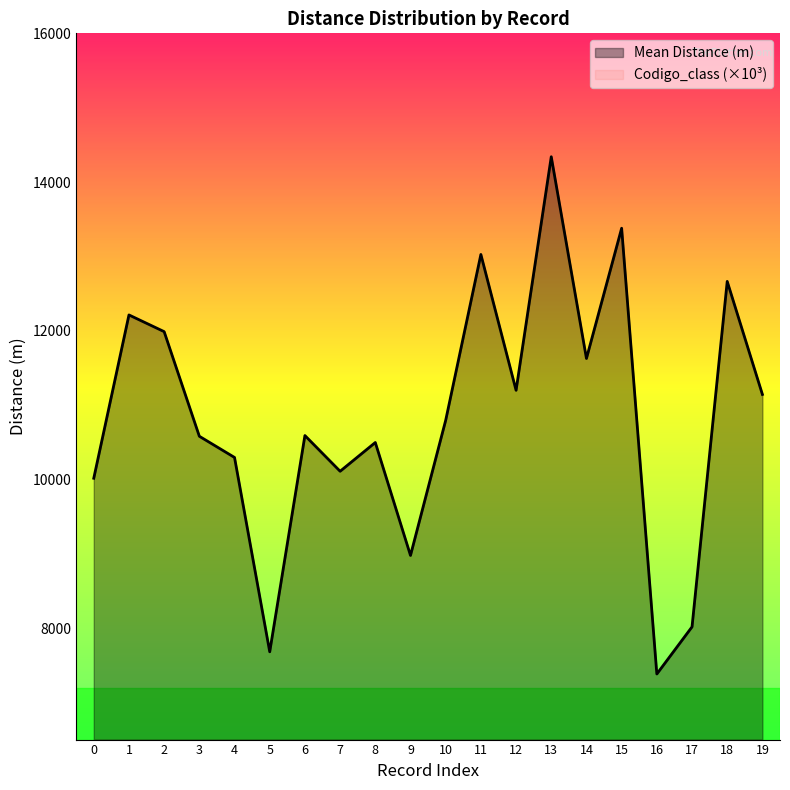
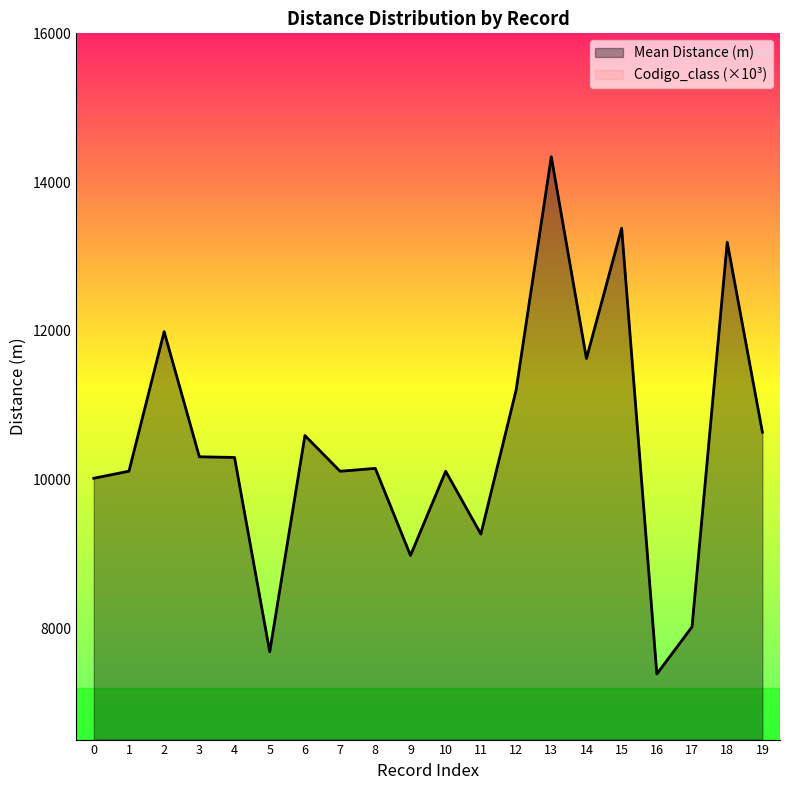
  {
    "Mean Distance (m)": {
      "0": 10000,
-     "1": 12200,
+     "1": 10100,
      "2": 12000,
-     "3": 10600,
+     "3": 10300,
      "4": 10300,
      "5": 7700,
      "6": 10600,
      "7": 10100,
-     "8": 10500,
+     "8": 10100,
      "9": 9000,
-     "10": 10800,
-     "11": 13000,
+     "10": 10100,
+     "11": 9300,
      "12": 11200,
      "13": 14300,
      "14": 11600,
      "15": 13400,
      "16": 7400,
      "17": 8000,
-     "18": 12700,
-     "19": 11100
+     "18": 13200,
+     "19": 10600
    }
  }
